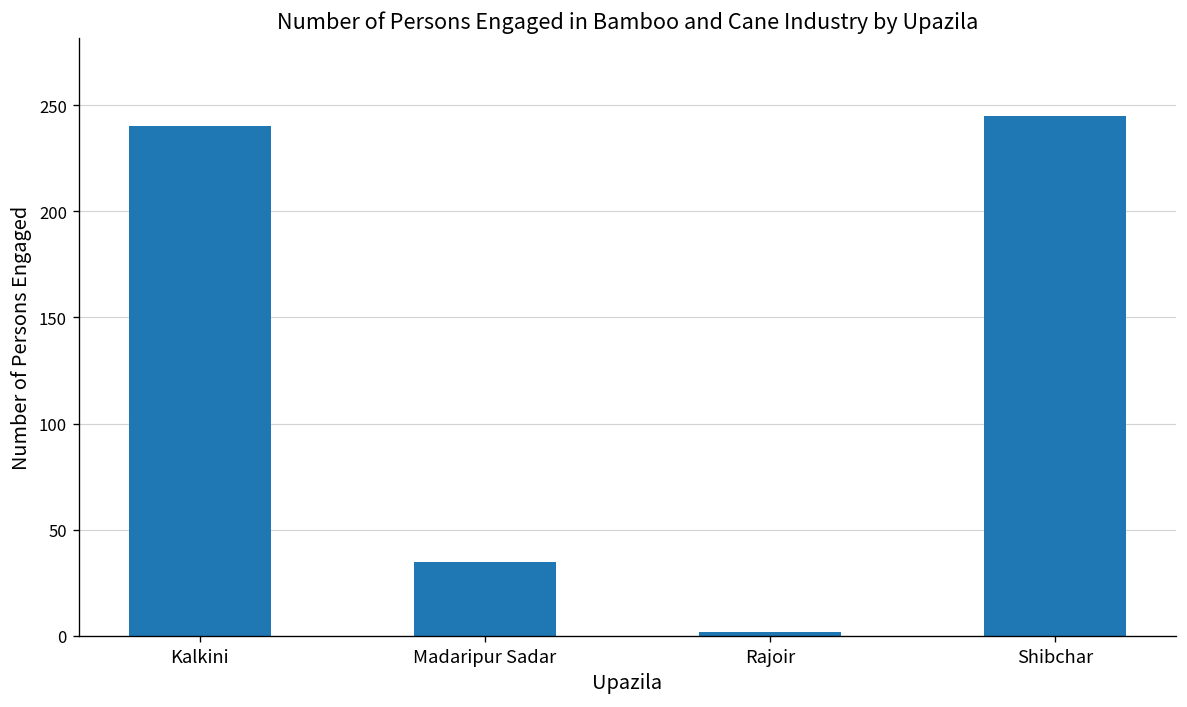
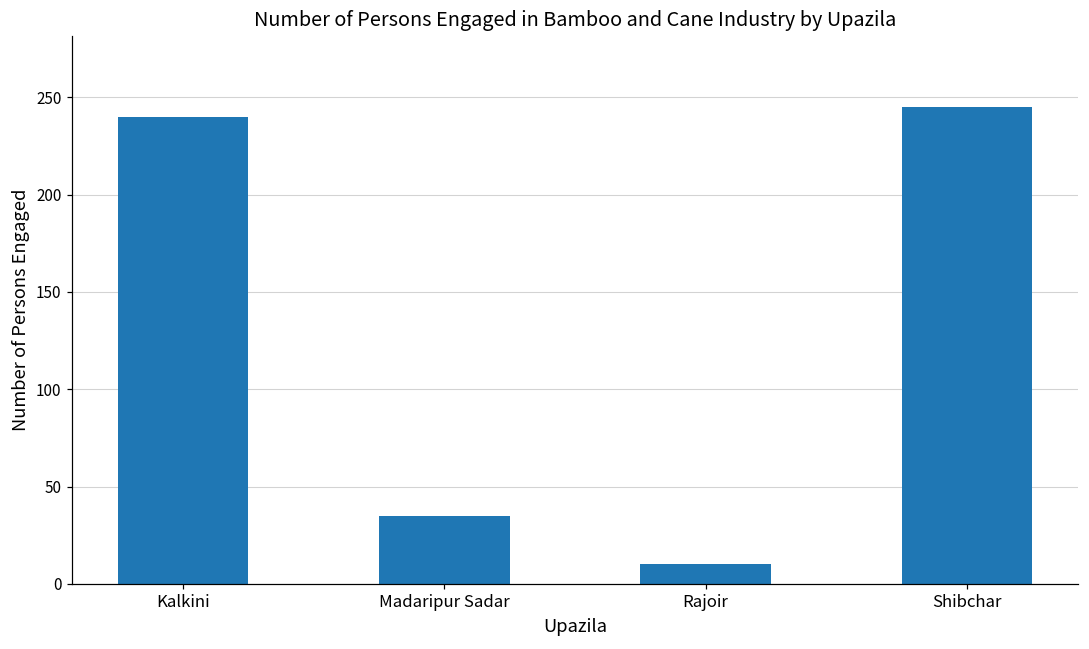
  {
    "Kalkini": 240,
    "Madaripur Sadar": 35,
-   "Rajoir": 2,
+   "Rajoir": 10,
    "Shibchar": 245
  }
